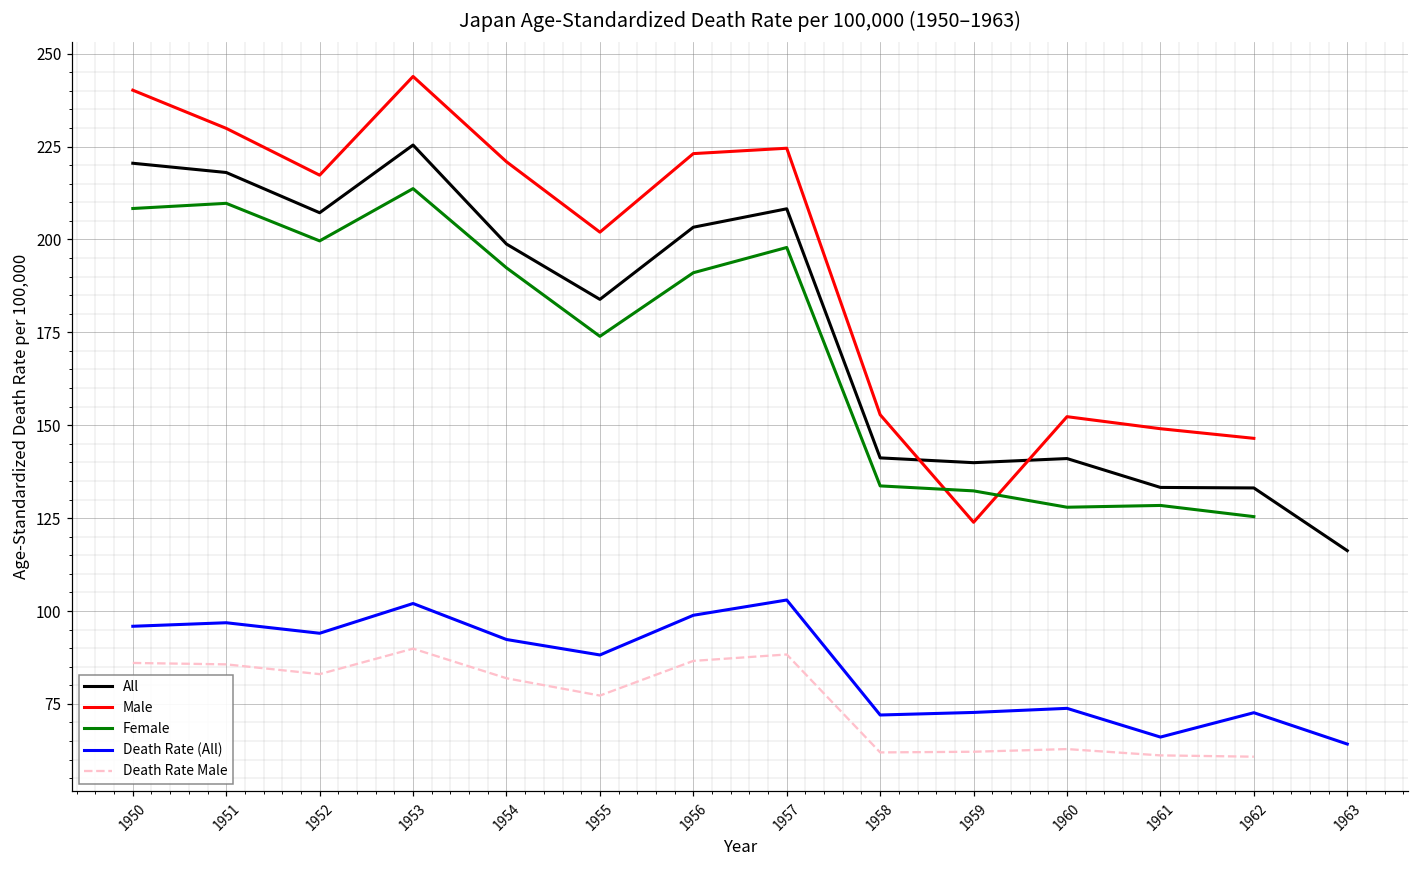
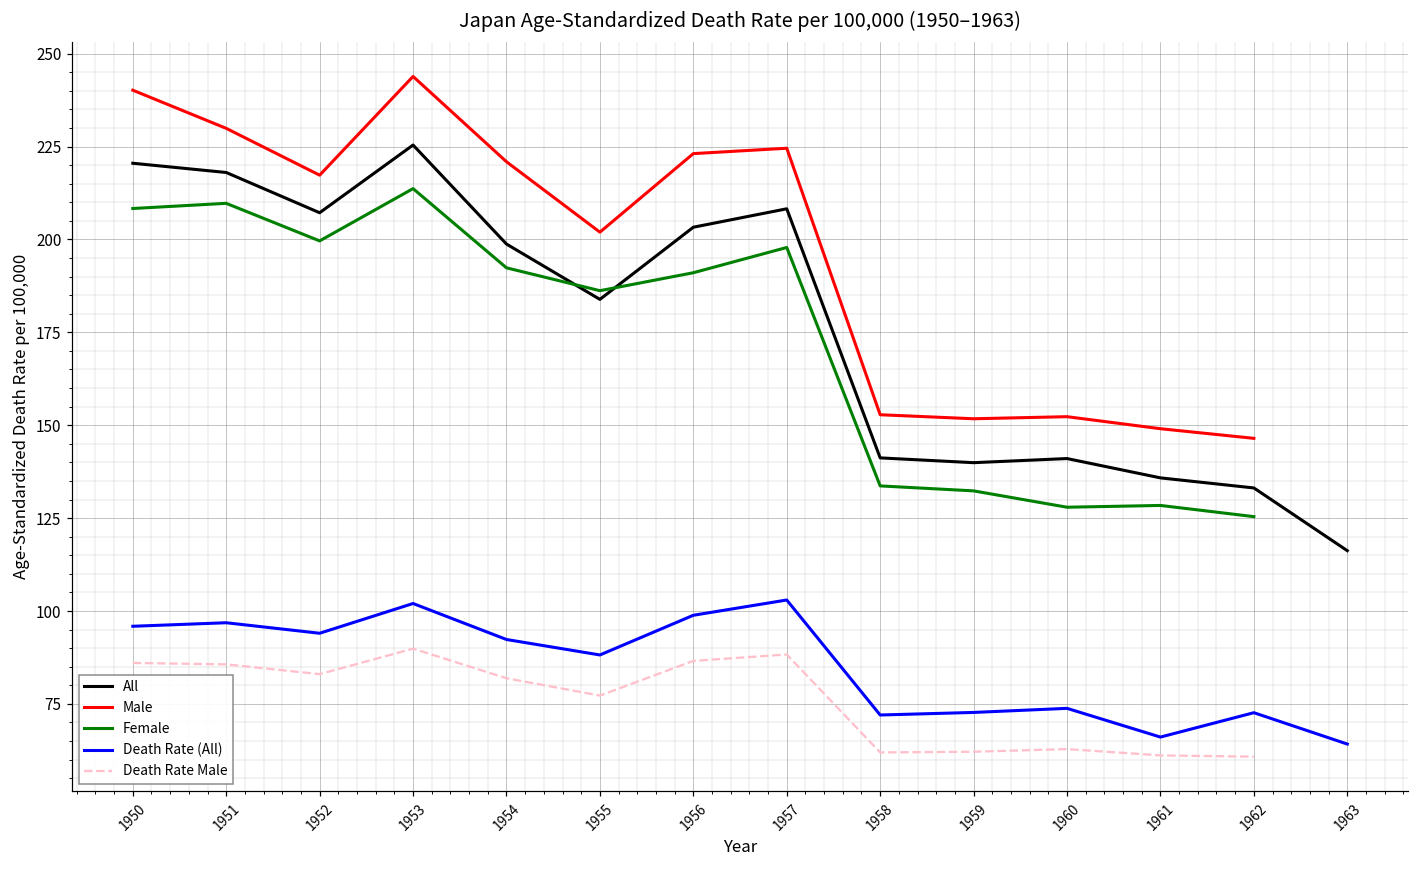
  {
    "All": {
      "1950": 221,
      "1951": 218,
      "1952": 207,
      "1953": 225,
      "1954": 199,
      "1955": 184,
      "1956": 203,
      "1957": 208,
      "1958": 141,
      "1959": 140,
      "1960": 141,
-     "1961": 133,
+     "1961": 136,
      "1962": 133,
      "1963": 116
    },
    "Male": {
      "1950": 240,
      "1951": 230,
      "1952": 217,
      "1953": 244,
      "1954": 221,
      "1955": 202,
      "1956": 223,
      "1957": 225,
      "1958": 153,
-     "1959": 124,
+     "1959": 152,
      "1960": 152,
      "1961": 149,
      "1962": 146
    },
    "Female": {
      "1950": 208,
      "1951": 210,
      "1952": 200,
      "1953": 214,
      "1954": 192,
-     "1955": 174,
+     "1955": 186,
      "1956": 191,
      "1957": 198,
      "1958": 134,
      "1959": 132,
      "1960": 128,
      "1961": 128,
      "1962": 125
    },
    "Death Rate (All)": {
      "1950": 96,
      "1951": 97,
      "1952": 94,
      "1953": 102,
      "1954": 92,
      "1955": 88,
      "1956": 99,
      "1957": 103,
      "1958": 72,
      "1959": 73,
      "1960": 74,
      "1961": 66,
      "1962": 73,
      "1963": 64
    },
    "Death Rate Male": {
      "1950": 86,
      "1951": 86,
      "1952": 83,
      "1953": 90,
      "1954": 82,
      "1955": 77,
      "1956": 87,
      "1957": 88,
      "1958": 62,
      "1959": 62,
      "1960": 63,
      "1961": 61,
      "1962": 61
    }
  }
